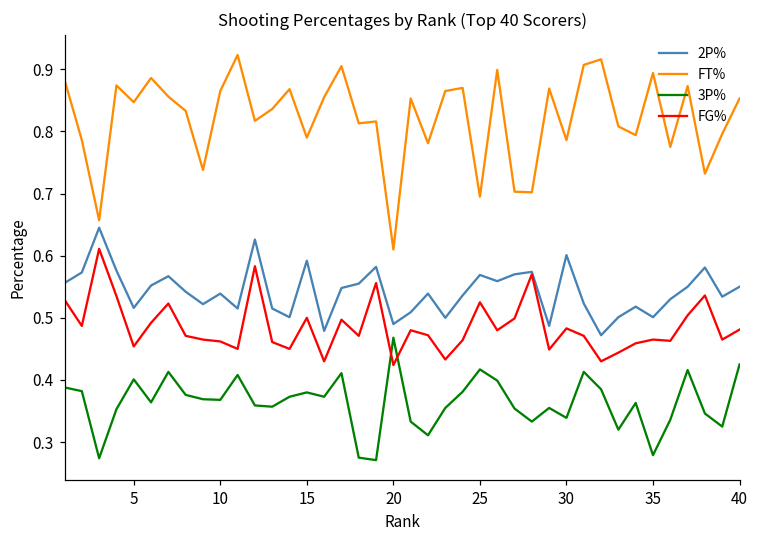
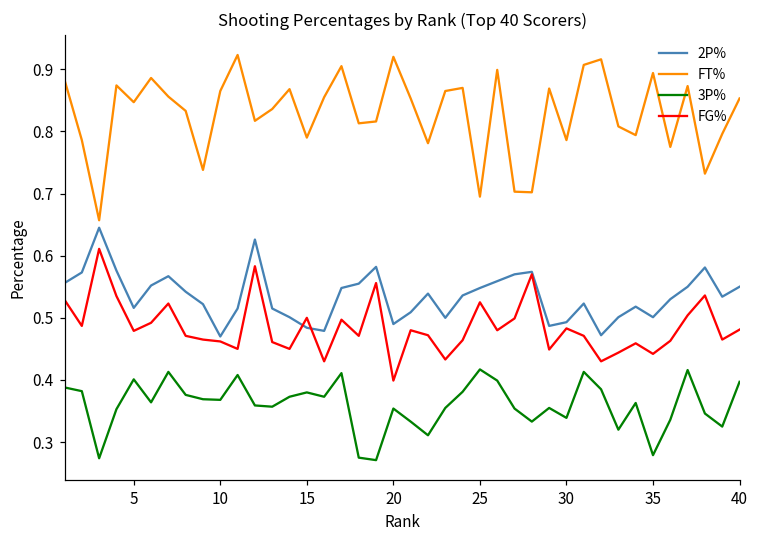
  {
    "2P%": {
      "5": 0.52,
-     "10": 0.54,
-     "15": 0.59,
+     "10": 0.47,
+     "15": 0.48,
      "20": 0.49,
-     "25": 0.57,
-     "30": 0.60,
+     "25": 0.55,
+     "30": 0.49,
      "35": 0.50,
      "40": 0.55
    },
    "FT%": {
      "5": 0.85,
      "10": 0.87,
      "15": 0.79,
-     "20": 0.61,
+     "20": 0.92,
      "25": 0.70,
      "30": 0.79,
      "35": 0.89,
      "40": 0.85
    },
    "3P%": {
      "5": 0.40,
      "10": 0.37,
      "15": 0.38,
-     "20": 0.47,
+     "20": 0.35,
      "25": 0.42,
      "30": 0.34,
      "35": 0.28,
-     "40": 0.43
+     "40": 0.40
    },
    "FG%": {
-     "5": 0.45,
+     "5": 0.48,
      "10": 0.46,
      "15": 0.50,
-     "20": 0.42,
+     "20": 0.40,
      "25": 0.53,
      "30": 0.48,
-     "35": 0.47,
+     "35": 0.44,
      "40": 0.48
    }
  }
